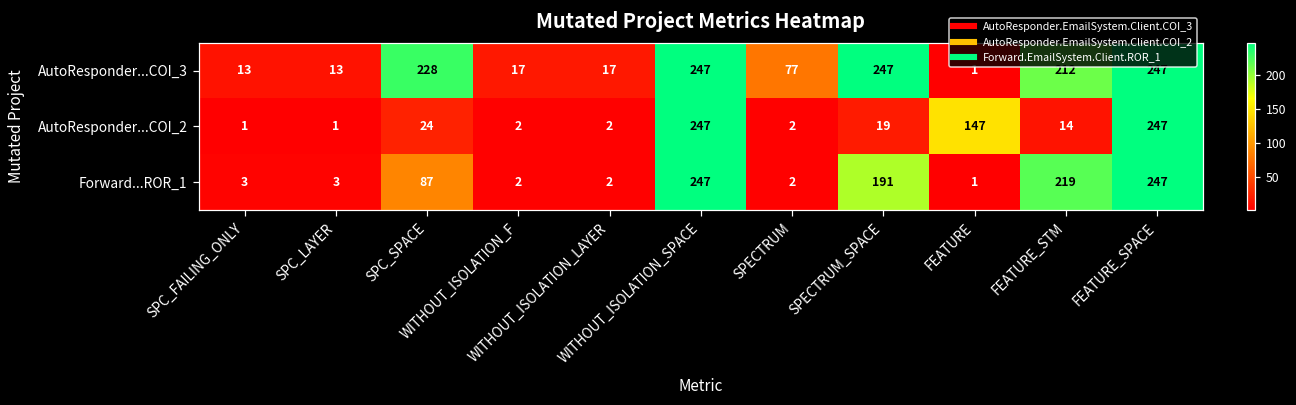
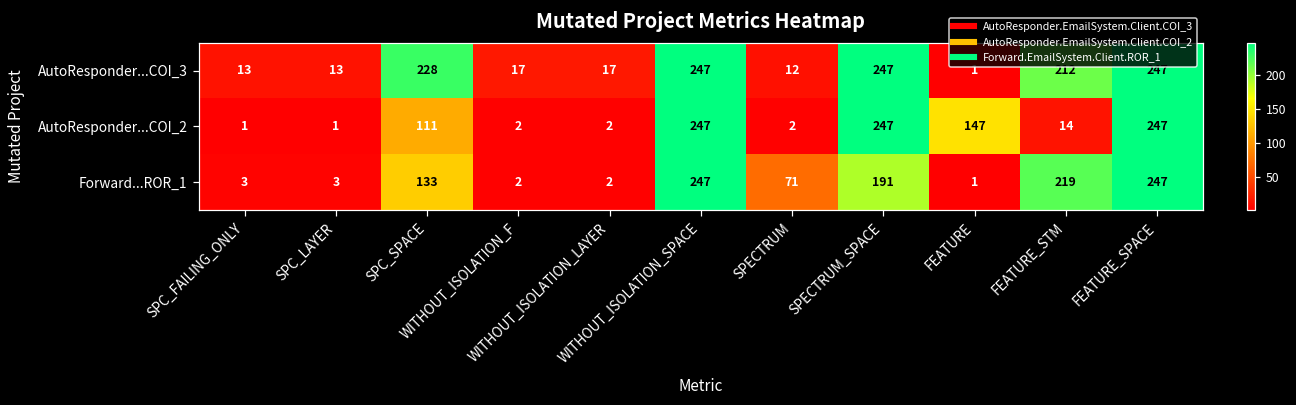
  {
    "AutoResponder...COI_3": {
      "SPC_FAILING_ONLY": 13,
      "SPC_LAYER": 13,
      "SPC_SPACE": 228,
      "WITHOUT_ISOLATION_F": 17,
      "WITHOUT_ISOLATION_LAYER": 17,
      "WITHOUT_ISOLATION_SPACE": 247,
-     "SPECTRUM": 77,
+     "SPECTRUM": 12,
      "SPECTRUM_SPACE": 247
    },
    "AutoResponder...COI_2": {
      "SPC_FAILING_ONLY": 1,
      "SPC_LAYER": 1,
-     "SPC_SPACE": 24,
+     "SPC_SPACE": 111,
      "WITHOUT_ISOLATION_F": 2,
      "WITHOUT_ISOLATION_LAYER": 2,
      "WITHOUT_ISOLATION_SPACE": 247,
      "SPECTRUM": 2,
-     "SPECTRUM_SPACE": 19,
+     "SPECTRUM_SPACE": 247,
      "FEATURE": 147,
      "FEATURE_STM": 14,
      "FEATURE_SPACE": 247
    },
    "Forward...ROR_1": {
      "SPC_FAILING_ONLY": 3,
      "SPC_LAYER": 3,
-     "SPC_SPACE": 87,
+     "SPC_SPACE": 133,
      "WITHOUT_ISOLATION_F": 2,
      "WITHOUT_ISOLATION_LAYER": 2,
      "WITHOUT_ISOLATION_SPACE": 247,
-     "SPECTRUM": 2,
+     "SPECTRUM": 71,
      "SPECTRUM_SPACE": 191,
      "FEATURE": 1,
      "FEATURE_STM": 219,
      "FEATURE_SPACE": 247
    }
  }
